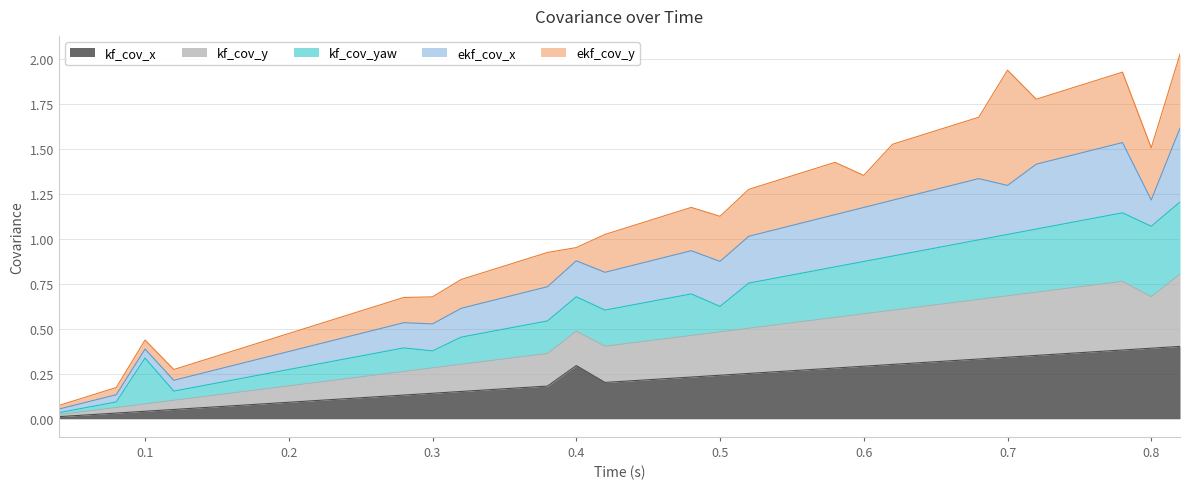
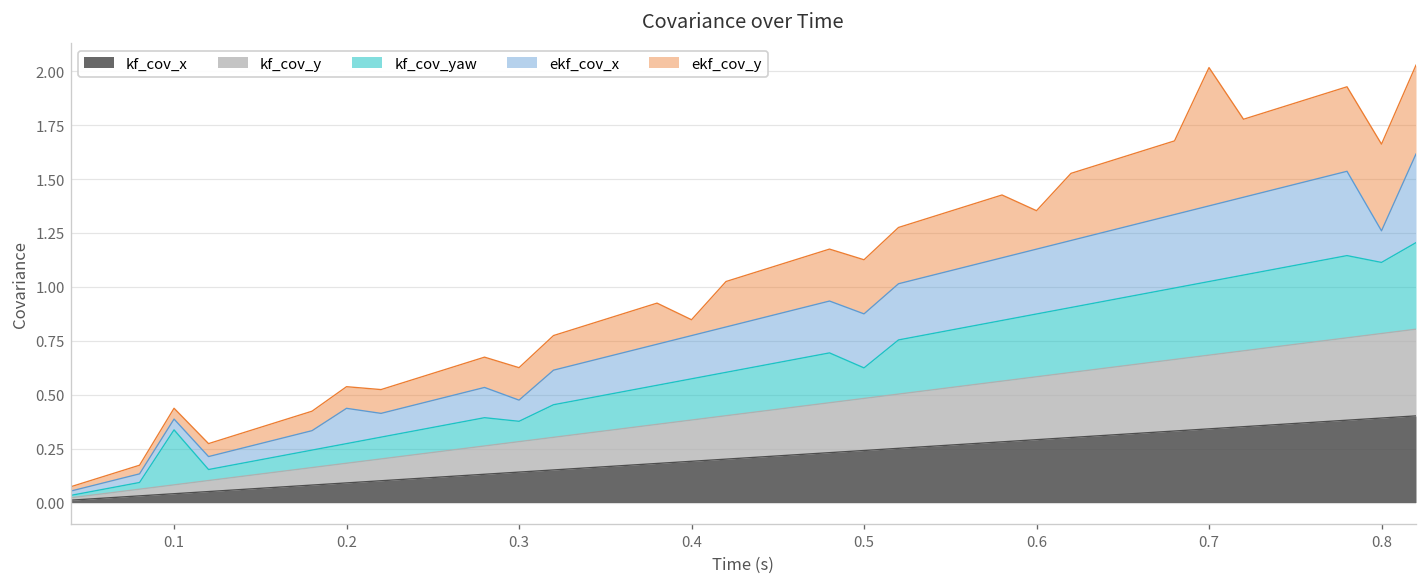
  {
    "kf_cov_x": {
      "0.1": 0.04,
      "0.2": 0.09,
      "0.3": 0.14,
-     "0.4": 0.30,
+     "0.4": 0.19,
      "0.5": 0.24,
      "0.6": 0.29,
      "0.7": 0.34,
      "0.8": 0.39
    },
    "kf_cov_y": {
      "0.1": 0.04,
      "0.2": 0.09,
      "0.3": 0.14,
      "0.4": 0.19,
      "0.5": 0.24,
      "0.6": 0.29,
      "0.7": 0.34,
-     "0.8": 0.29
+     "0.8": 0.39
    },
    "kf_cov_yaw": {
      "0.1": 0.26,
      "0.2": 0.09,
      "0.3": 0.09,
      "0.4": 0.19,
      "0.5": 0.14,
      "0.6": 0.29,
      "0.7": 0.34,
-     "0.8": 0.39
+     "0.8": 0.33
    },
    "ekf_cov_x": {
      "0.1": 0.05,
-     "0.2": 0.10,
-     "0.3": 0.15,
+     "0.2": 0.16,
+     "0.3": 0.10,
      "0.4": 0.20,
      "0.5": 0.25,
      "0.6": 0.30,
-     "0.7": 0.27,
+     "0.7": 0.35,
      "0.8": 0.15
    },
    "ekf_cov_y": {
      "0.1": 0.05,
      "0.2": 0.10,
      "0.3": 0.15,
      "0.4": 0.07,
      "0.5": 0.25,
      "0.6": 0.18,
      "0.7": 0.64,
-     "0.8": 0.29
+     "0.8": 0.40
    }
  }
